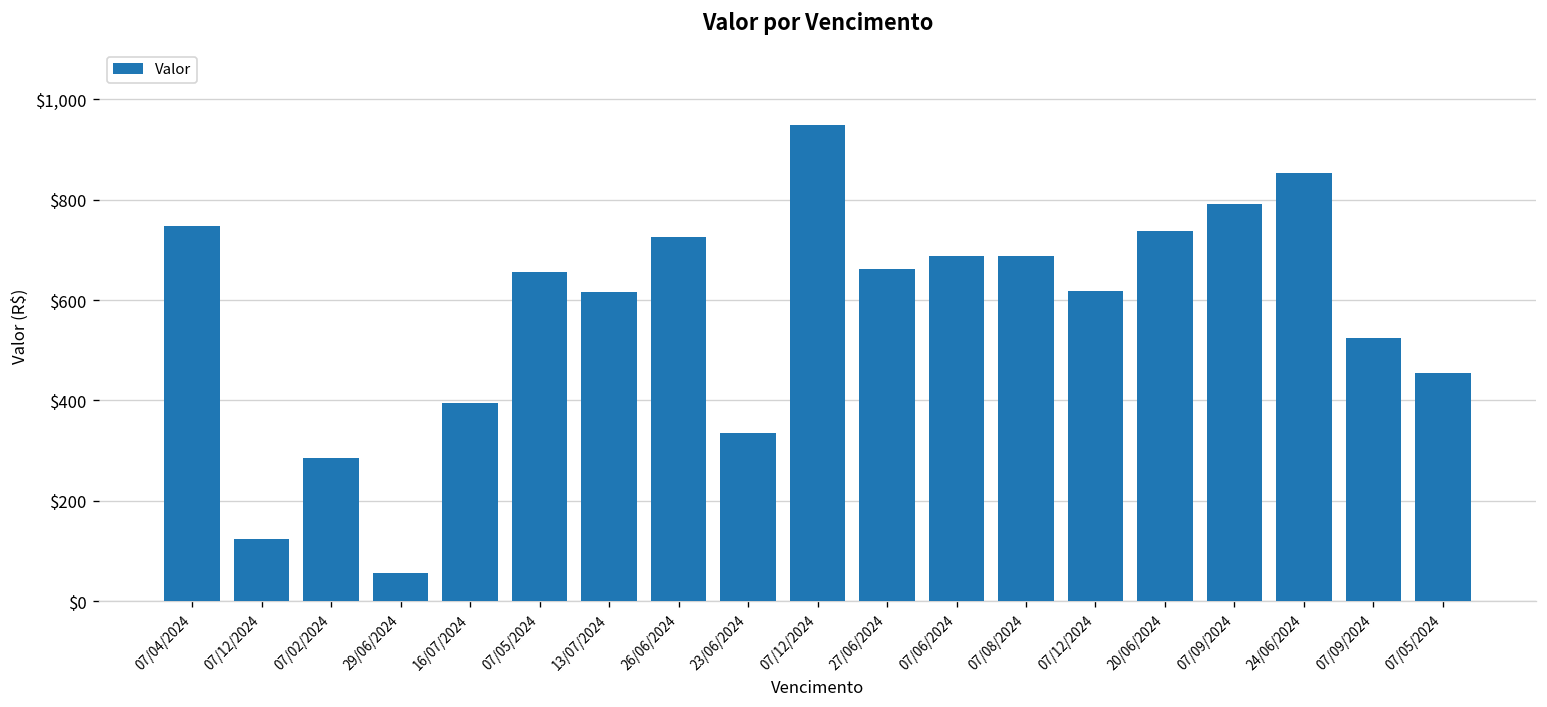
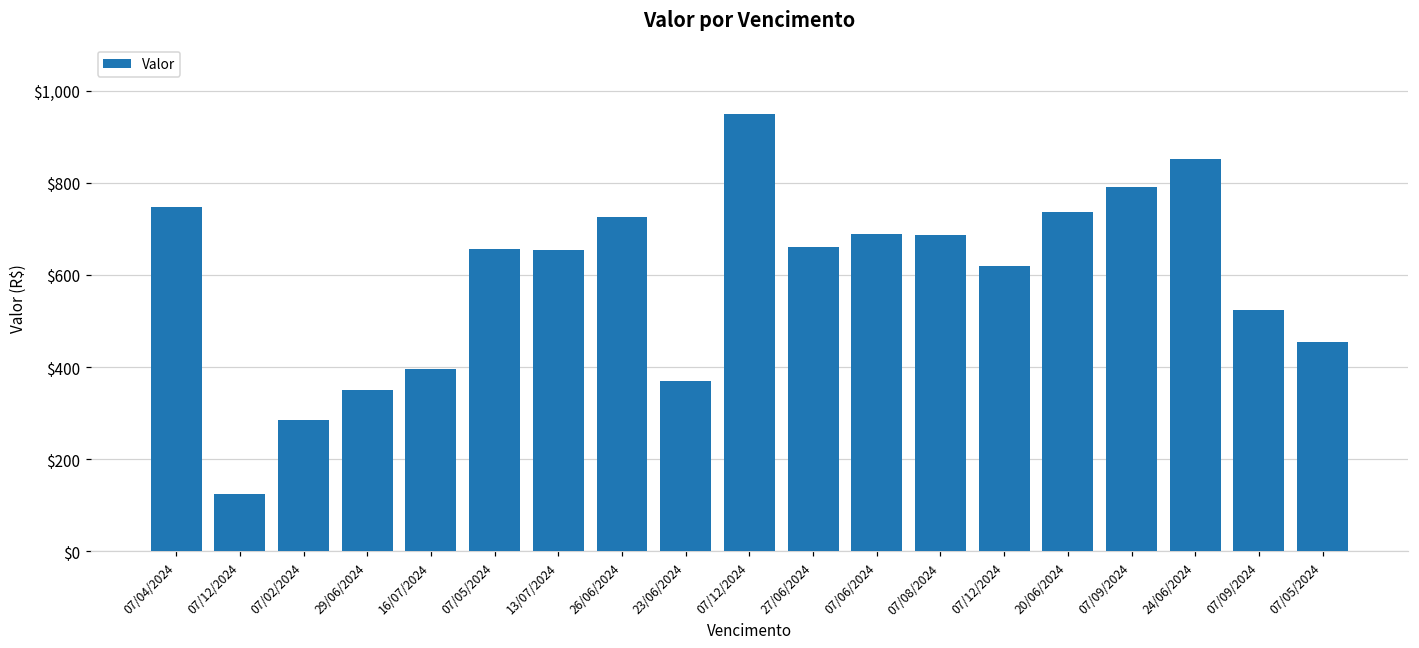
  {
    "07/04/2024": "$750",
    "07/02/2024": "$290",
-   "29/06/2024": "$60",
+   "29/06/2024": "$350",
    "16/07/2024": "$400",
-   "13/07/2024": "$620",
+   "13/07/2024": "$650",
    "26/06/2024": "$730",
-   "23/06/2024": "$330",
+   "23/06/2024": "$370",
    "27/06/2024": "$660",
    "07/06/2024": "$690",
    "07/08/2024": "$690",
    "20/06/2024": "$740",
    "24/06/2024": "$850"
  }
